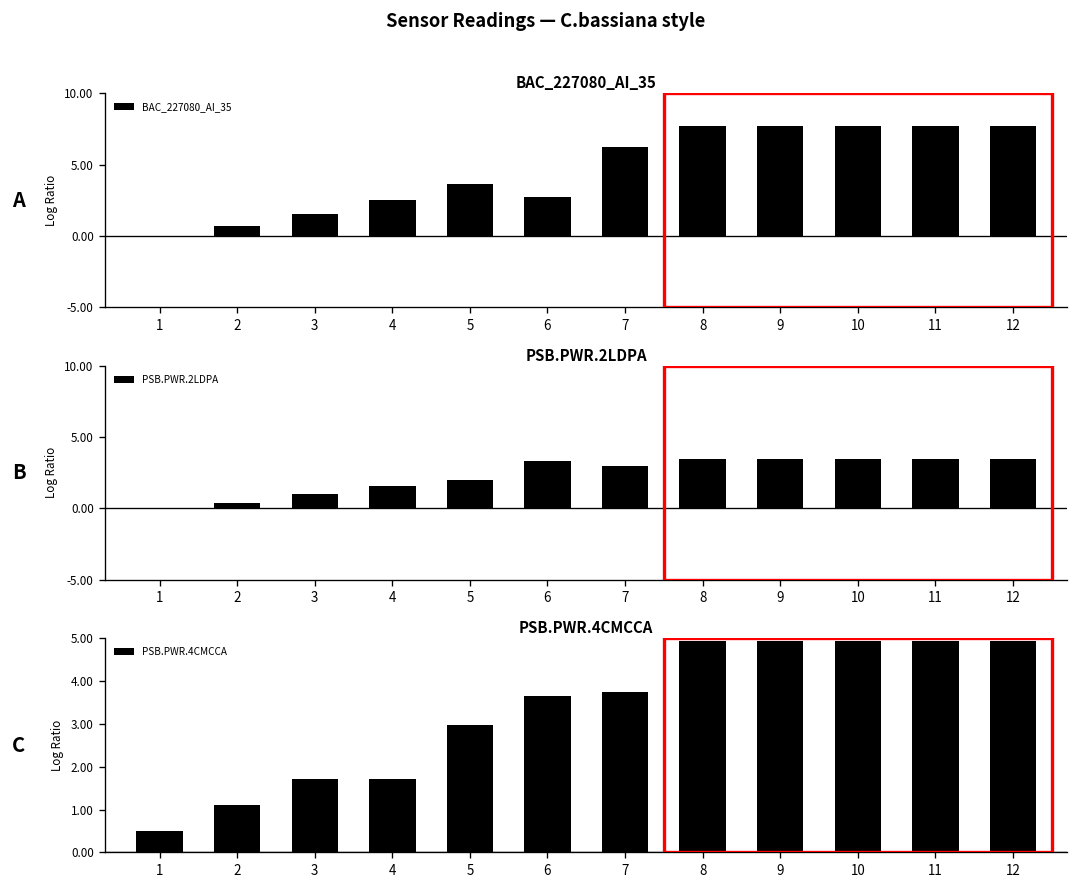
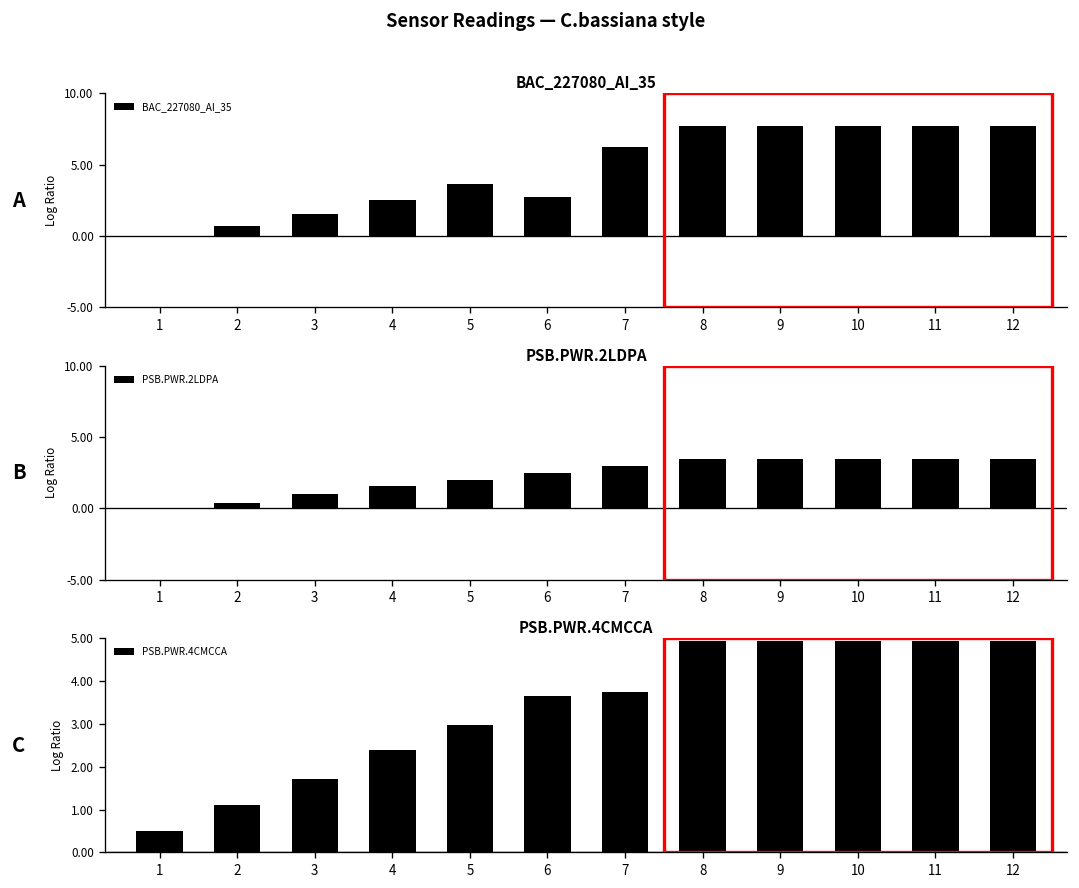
  {
    "BAC_227080_AI_35": {
      "1": 0.0,
      "2": 0.7,
      "3": 1.5,
      "4": 2.5,
      "5": 3.6,
      "6": 2.7,
      "7": 6.2,
      "8": 7.7,
      "9": 7.7,
      "10": 7.7,
      "11": 7.7,
      "12": 7.7
    },
    "PSB.PWR.2LDPA": {
      "1": 0.0,
      "2": 0.4,
      "3": 1.0,
      "4": 1.6,
      "5": 2.0,
-     "6": 3.3,
+     "6": 2.5,
      "7": 3.0,
      "8": 3.5,
      "9": 3.5,
      "10": 3.5,
      "11": 3.5,
      "12": 3.5
    },
    "PSB.PWR.4CMCCA": {
      "1": 0.5,
      "2": 1.1,
      "3": 1.7,
-     "4": 1.7,
+     "4": 2.4,
      "5": 3.0,
      "6": 3.7,
      "7": 3.8,
      "8": 4.9,
      "9": 4.9,
      "10": 4.9,
      "11": 4.9,
      "12": 4.9
    }
  }
